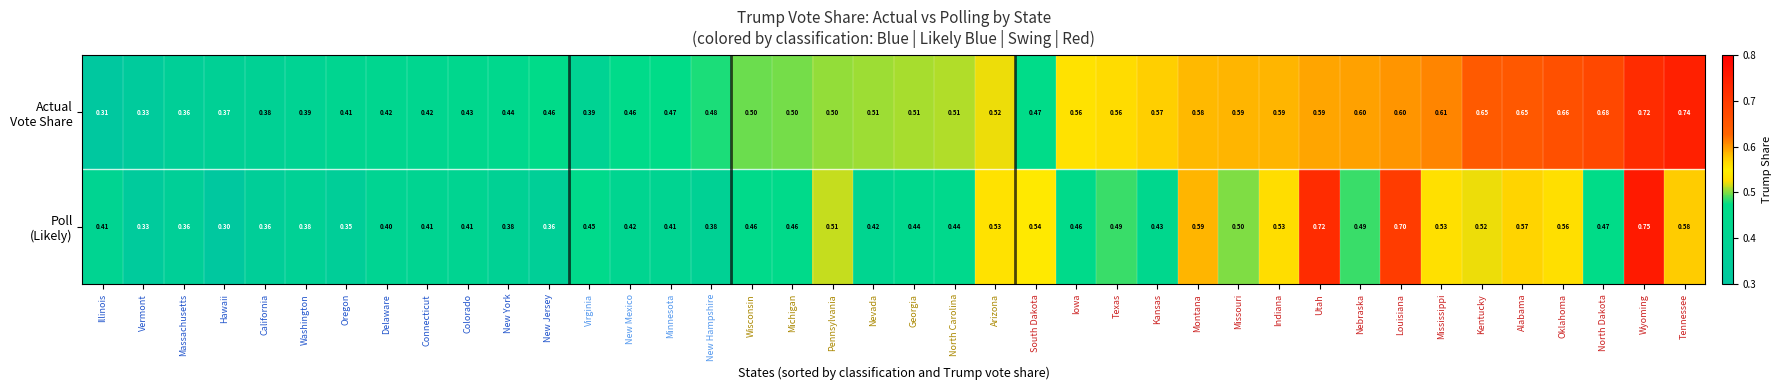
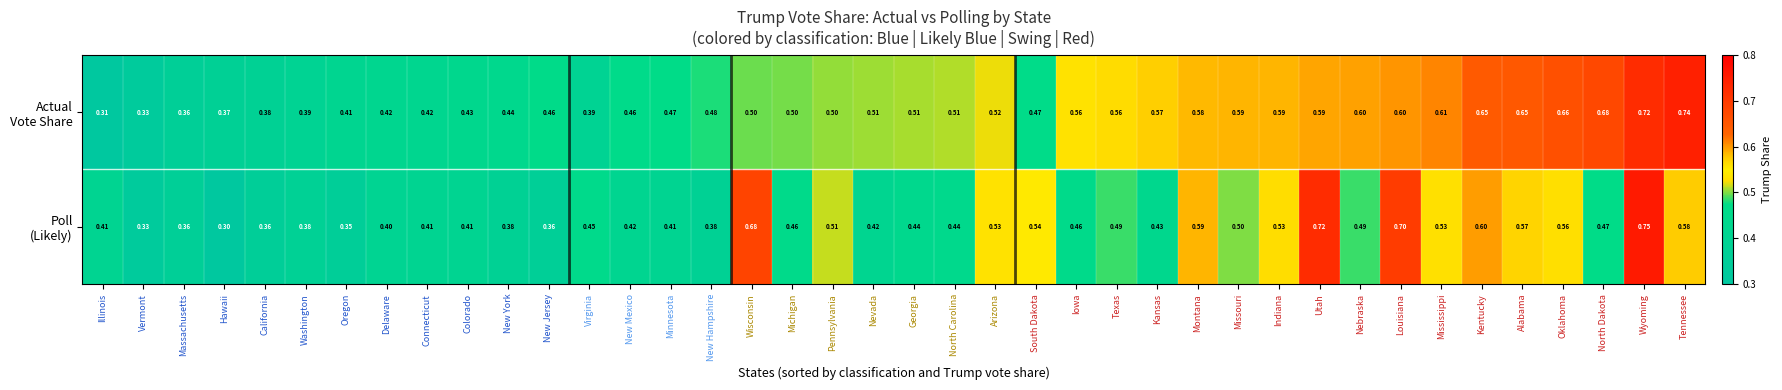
  {
    "Actual Vote Share": {
      "Illinois": 0.31,
      "Vermont": 0.33,
      "Massachusetts": 0.36,
      "Hawaii": 0.37,
      "California": 0.38,
      "Washington": 0.39,
      "Oregon": 0.41,
      "Delaware": 0.42,
      "Connecticut": 0.42,
      "Colorado": 0.43,
      "New York": 0.44,
      "New Jersey": 0.46,
      "Virginia": 0.39,
      "New Mexico": 0.46,
      "Minnesota": 0.47,
      "New Hampshire": 0.48,
      "Wisconsin": 0.50,
      "Michigan": 0.50,
      "Pennsylvania": 0.50,
      "Nevada": 0.51,
      "Georgia": 0.51,
      "North Carolina": 0.51,
      "Arizona": 0.52,
      "South Dakota": 0.47,
      "Iowa": 0.56,
      "Texas": 0.56,
      "Kansas": 0.57,
      "Montana": 0.58,
      "Missouri": 0.59,
      "Indiana": 0.59,
      "Utah": 0.59,
      "Nebraska": 0.60,
      "Louisiana": 0.60,
      "Mississippi": 0.61,
      "Kentucky": 0.65,
      "Alabama": 0.65,
      "Oklahoma": 0.66,
      "North Dakota": 0.68,
      "Wyoming": 0.72,
      "Tennessee": 0.74
    },
    "Poll (Likely)": {
      "Illinois": 0.41,
      "Vermont": 0.33,
      "Massachusetts": 0.36,
      "Hawaii": 0.30,
      "California": 0.36,
      "Washington": 0.38,
      "Oregon": 0.35,
      "Delaware": 0.40,
      "Connecticut": 0.41,
      "Colorado": 0.41,
      "New York": 0.38,
      "New Jersey": 0.36,
      "Virginia": 0.45,
      "New Mexico": 0.42,
      "Minnesota": 0.41,
      "New Hampshire": 0.38,
-     "Wisconsin": 0.46,
+     "Wisconsin": 0.68,
      "Michigan": 0.46,
      "Pennsylvania": 0.51,
      "Nevada": 0.42,
      "Georgia": 0.44,
      "North Carolina": 0.44,
      "Arizona": 0.53,
      "South Dakota": 0.54,
      "Iowa": 0.46,
      "Texas": 0.49,
      "Kansas": 0.43,
      "Montana": 0.59,
      "Missouri": 0.50,
      "Indiana": 0.53,
      "Utah": 0.72,
      "Nebraska": 0.49,
      "Louisiana": 0.70,
      "Mississippi": 0.53,
-     "Kentucky": 0.52,
+     "Kentucky": 0.60,
      "Alabama": 0.57,
      "Oklahoma": 0.56,
      "North Dakota": 0.47,
      "Wyoming": 0.75,
      "Tennessee": 0.58
    }
  }
